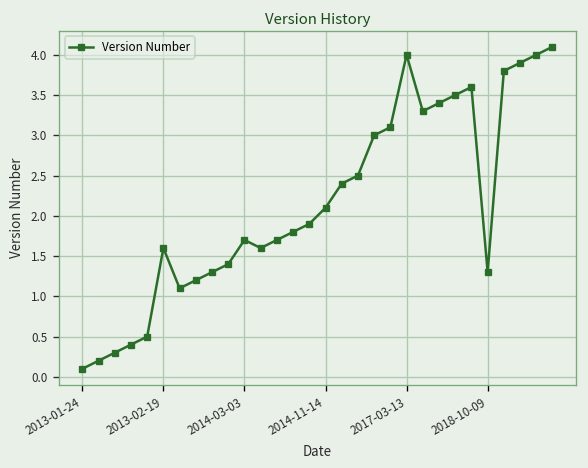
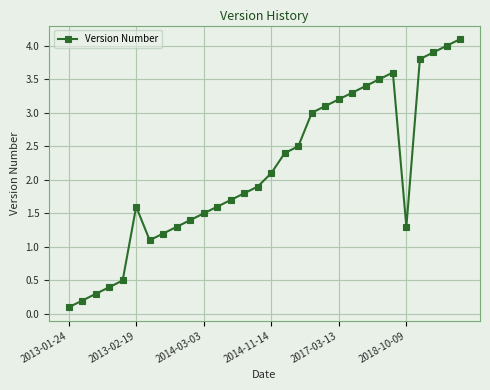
  {
    "2013-01-24": 0.1,
    "2013-02-19": 1.6,
-   "2014-03-03": 1.7,
+   "2014-03-03": 1.5,
    "2014-11-14": 2.1,
-   "2017-03-13": 4.0,
+   "2017-03-13": 3.2,
    "2018-10-09": 1.3
  }
